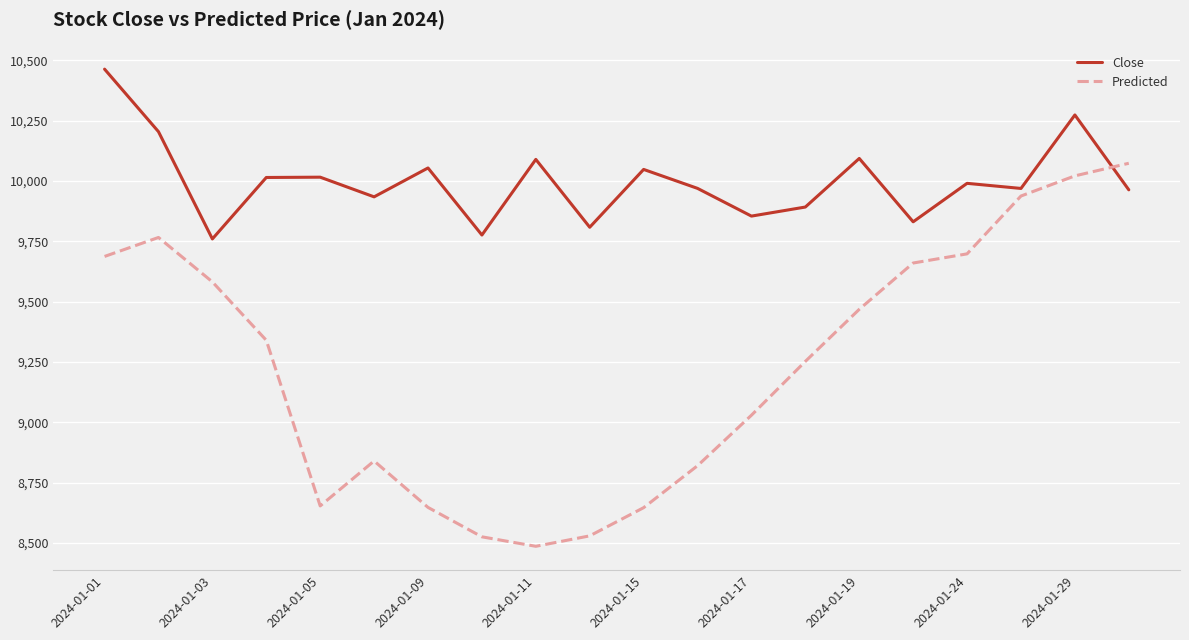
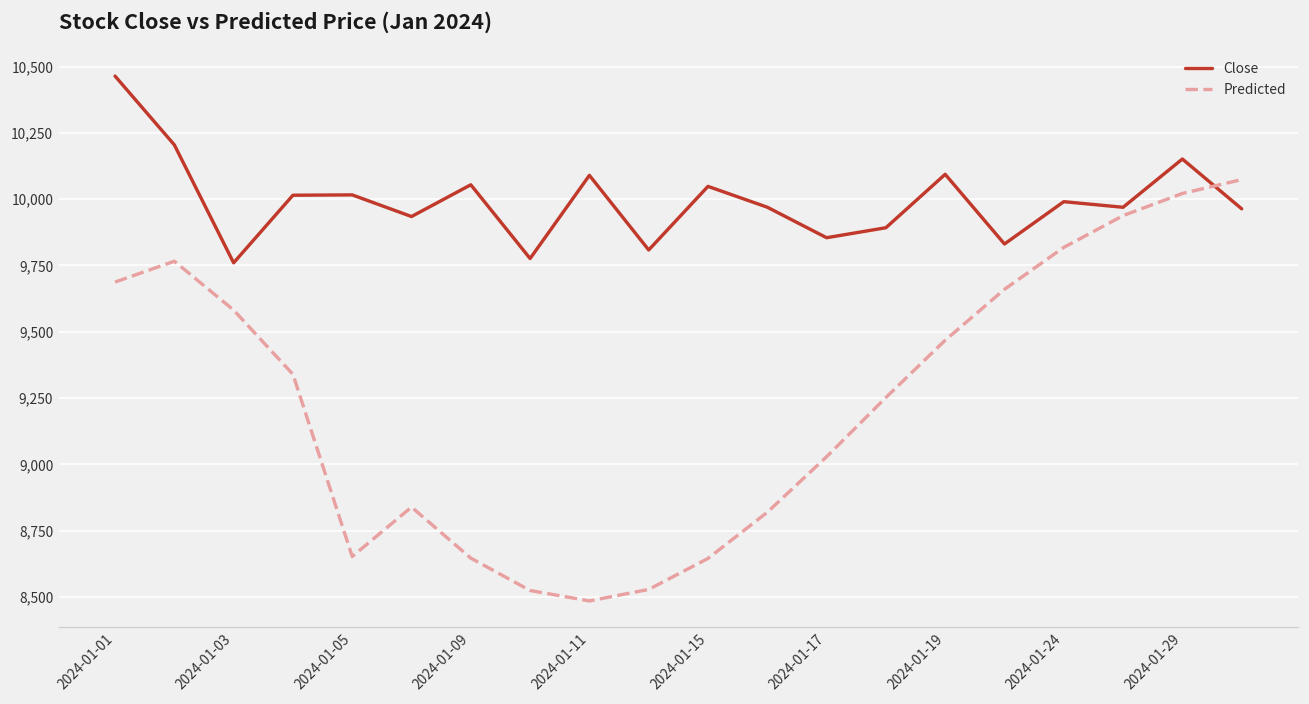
  {
    "Close": {
      "2024-01-01": "10,460",
      "2024-01-03": "9,760",
      "2024-01-05": "10,020",
      "2024-01-09": "10,050",
      "2024-01-11": "10,090",
      "2024-01-15": "10,050",
      "2024-01-17": "9,850",
      "2024-01-19": "10,090",
      "2024-01-24": "9,990",
-     "2024-01-29": "10,270"
+     "2024-01-29": "10,150"
    },
    "Predicted": {
      "2024-01-01": "9,690",
      "2024-01-03": "9,580",
      "2024-01-05": "8,650",
      "2024-01-09": "8,650",
      "2024-01-11": "8,490",
      "2024-01-15": "8,650",
      "2024-01-17": "9,030",
      "2024-01-19": "9,470",
-     "2024-01-24": "9,700",
+     "2024-01-24": "9,820",
      "2024-01-29": "10,020"
    }
  }
